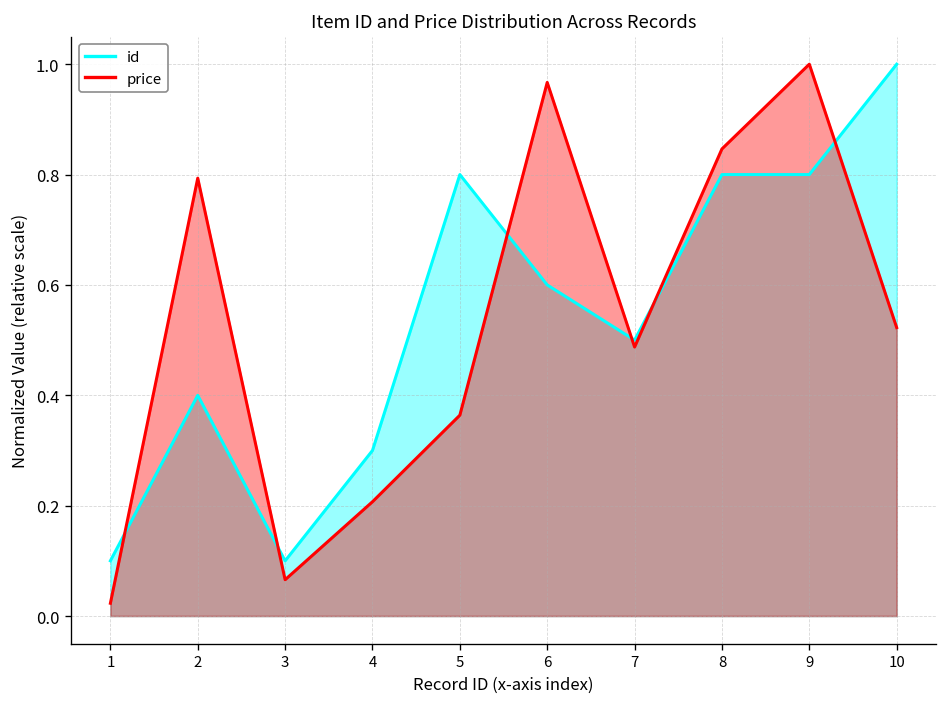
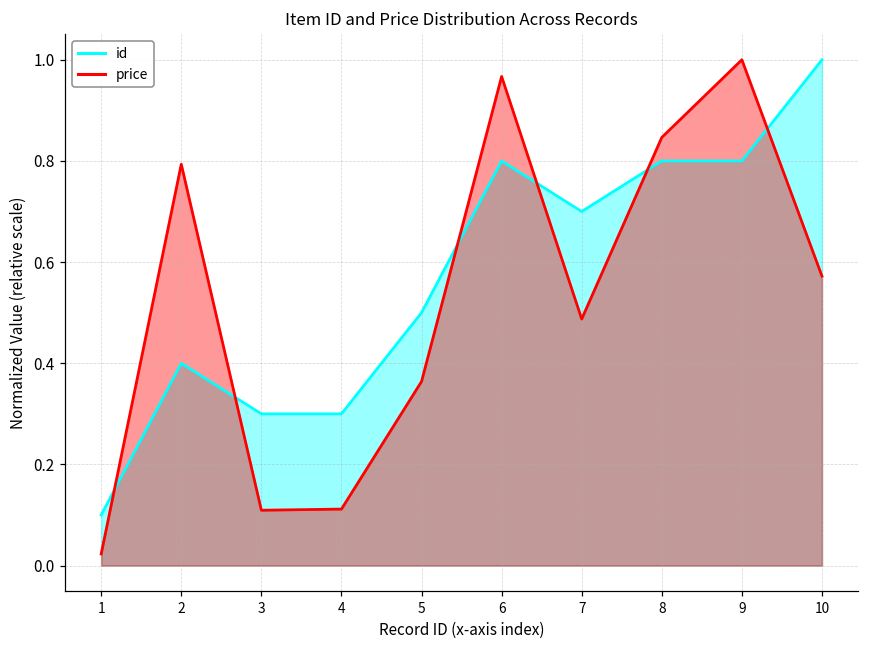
  {
    "id": {
      "1": 0.10,
      "2": 0.40,
-     "3": 0.10,
+     "3": 0.30,
      "4": 0.30,
-     "5": 0.80,
-     "6": 0.60,
-     "7": 0.50,
+     "5": 0.50,
+     "6": 0.80,
+     "7": 0.70,
      "8": 0.80,
      "9": 0.80,
      "10": 1.00
    },
    "price": {
      "1": 0.02,
      "2": 0.79,
-     "3": 0.07,
-     "4": 0.21,
+     "3": 0.11,
+     "4": 0.11,
      "5": 0.36,
      "6": 0.97,
      "7": 0.49,
      "8": 0.85,
      "9": 1.00,
-     "10": 0.52
+     "10": 0.57
    }
  }
